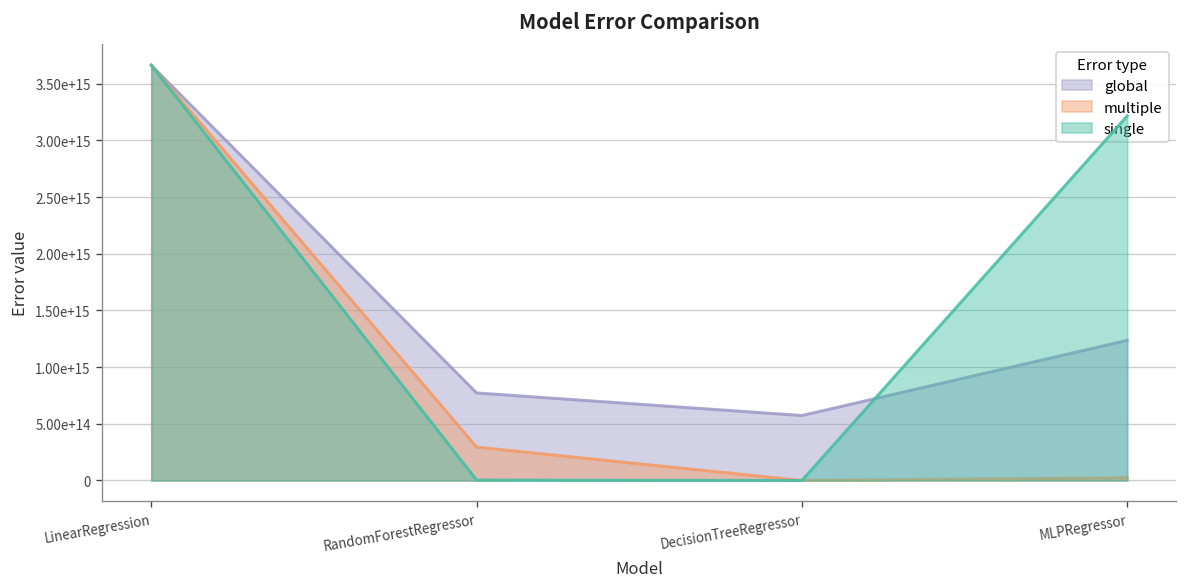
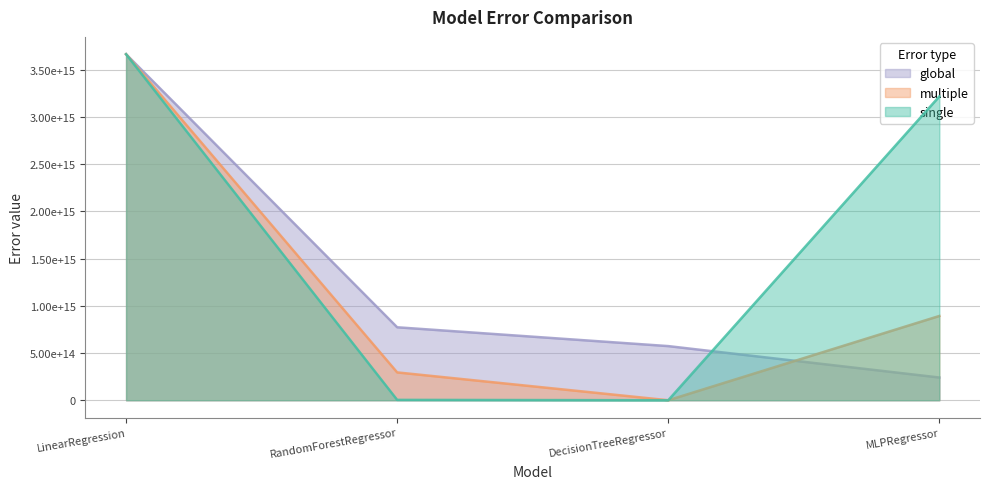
  {
    "global": {
      "RandomForestRegressor": 800000000000000,
      "DecisionTreeRegressor": 600000000000000,
-     "MLPRegressor": 1200000000000000
+     "MLPRegressor": 200000000000000
    },
    "multiple": {
      "RandomForestRegressor": 300000000000000,
-     "MLPRegressor": 0
+     "MLPRegressor": 900000000000000
    },
    "single": {
      "RandomForestRegressor": 0
    }
  }
